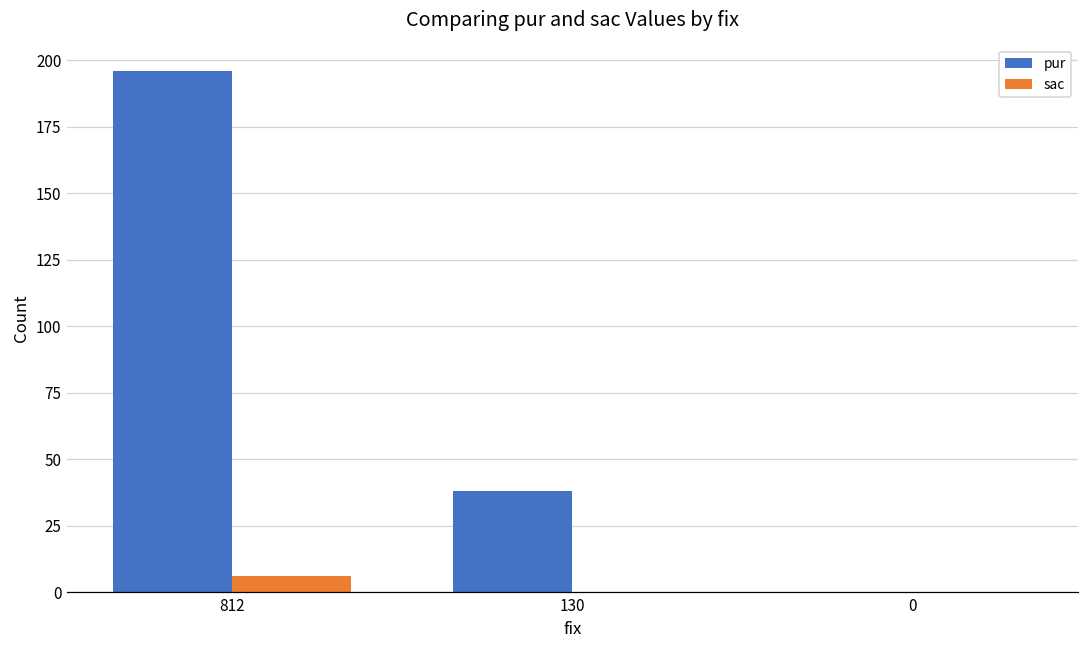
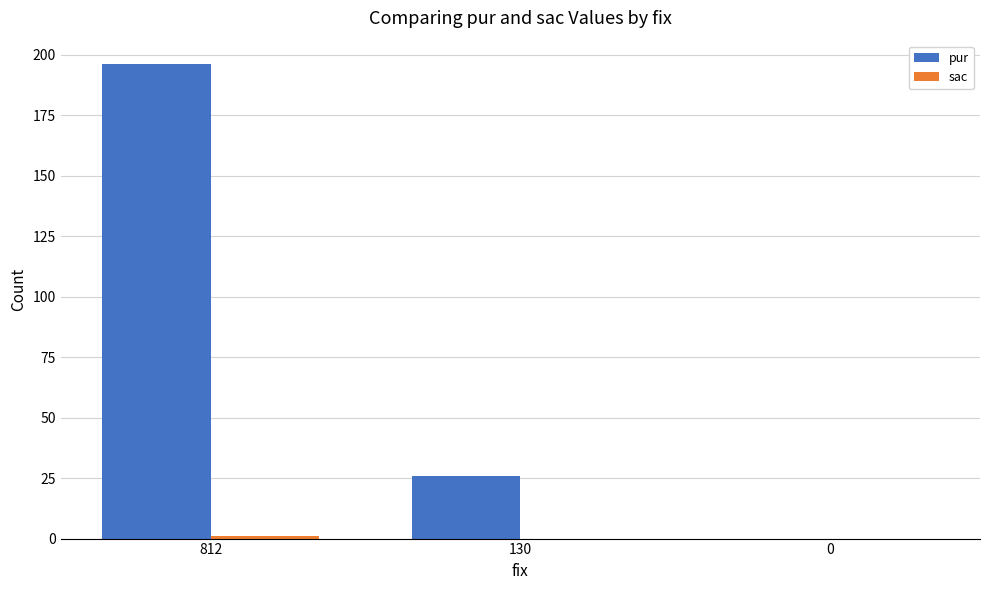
  {
    "pur": {
      "812": 196,
-     "130": 38,
+     "130": 26,
      "0": 0
    },
    "sac": {
-     "812": 6,
+     "812": 1,
      "130": 0,
      "0": 0
    }
  }
